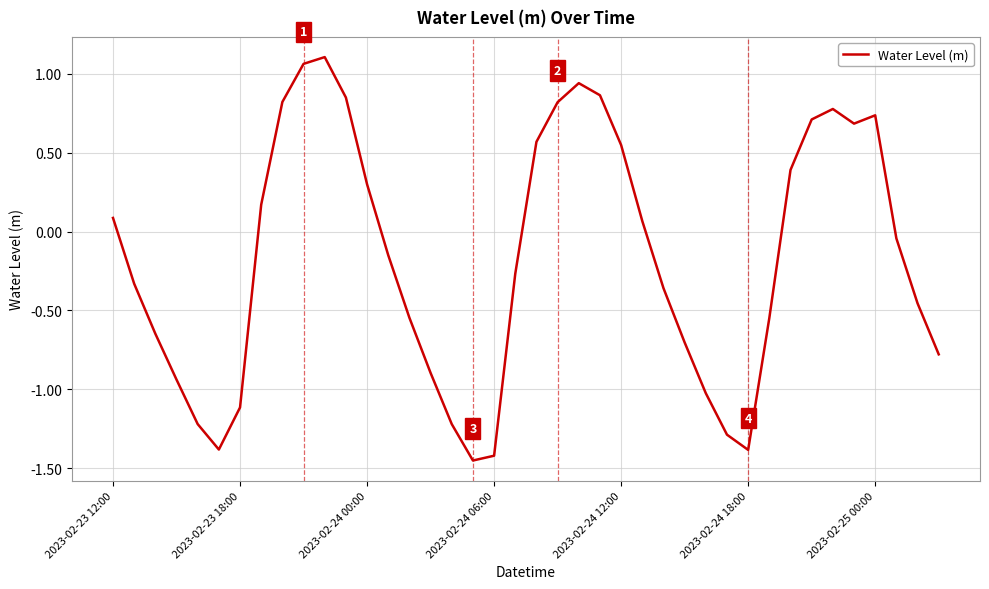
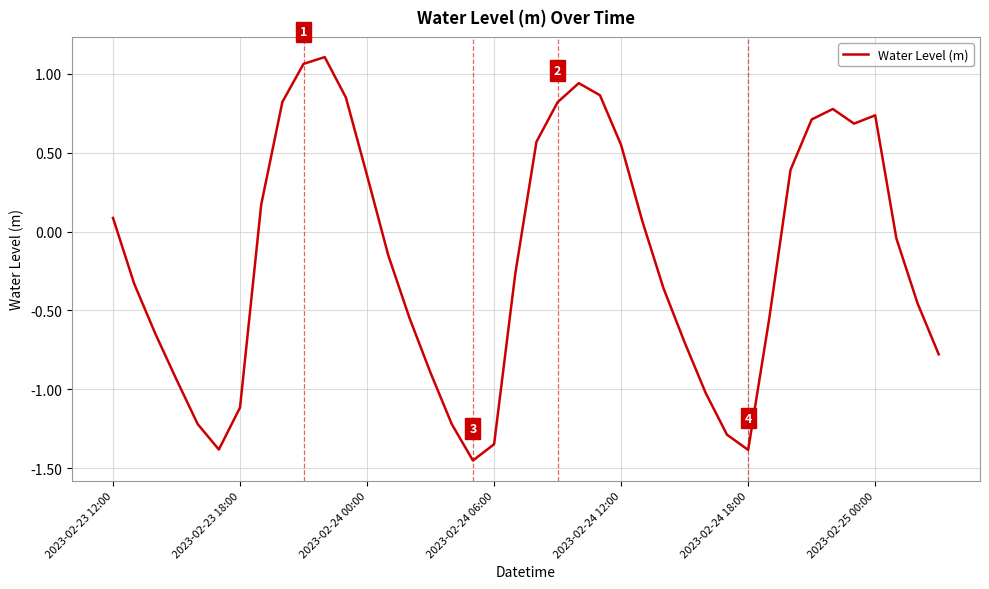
  {
    "2023-02-23 12:00": 0.09,
    "2023-02-23 18:00": -1.12,
-   "2023-02-24 00:00": 0.30,
-   "2023-02-24 06:00": -1.42,
+   "2023-02-24 00:00": 0.36,
+   "2023-02-24 06:00": -1.35,
    "2023-02-24 12:00": 0.55,
    "2023-02-24 18:00": -1.38,
    "2023-02-25 00:00": 0.74
  }
